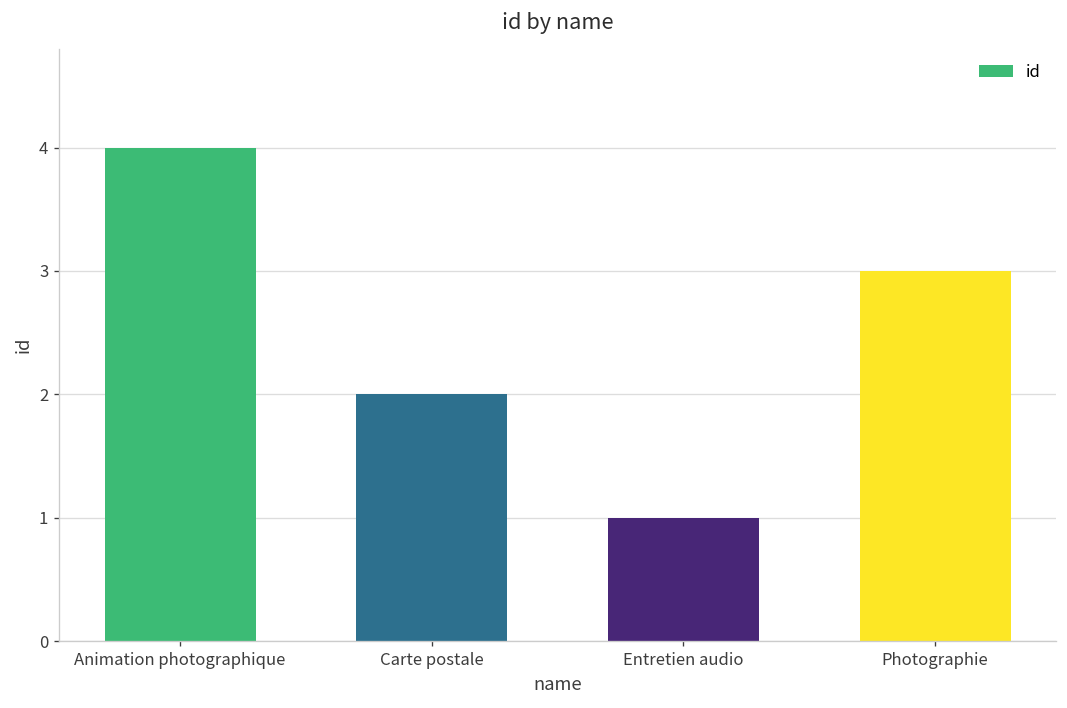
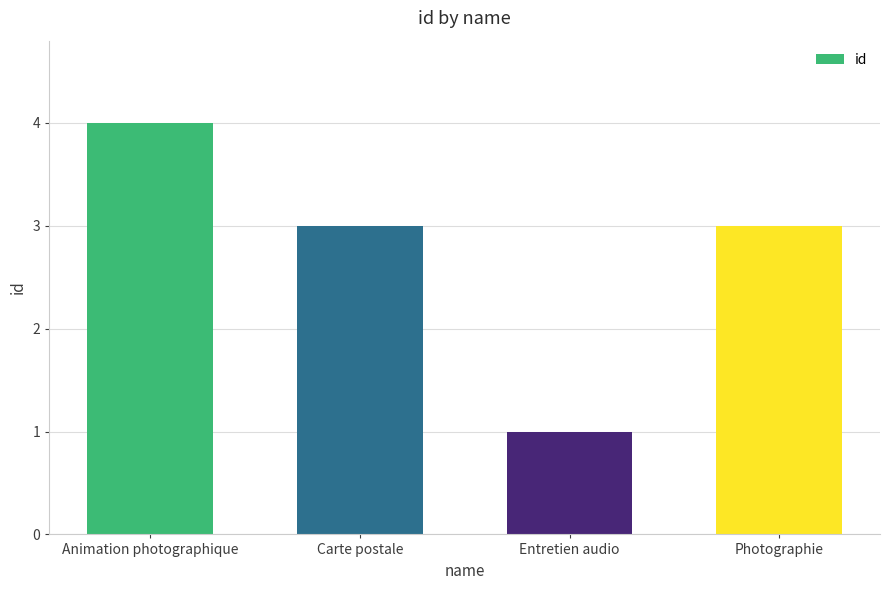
  {
    "Animation photographique": 4,
-   "Carte postale": 2,
+   "Carte postale": 3,
    "Entretien audio": 1,
    "Photographie": 3
  }
